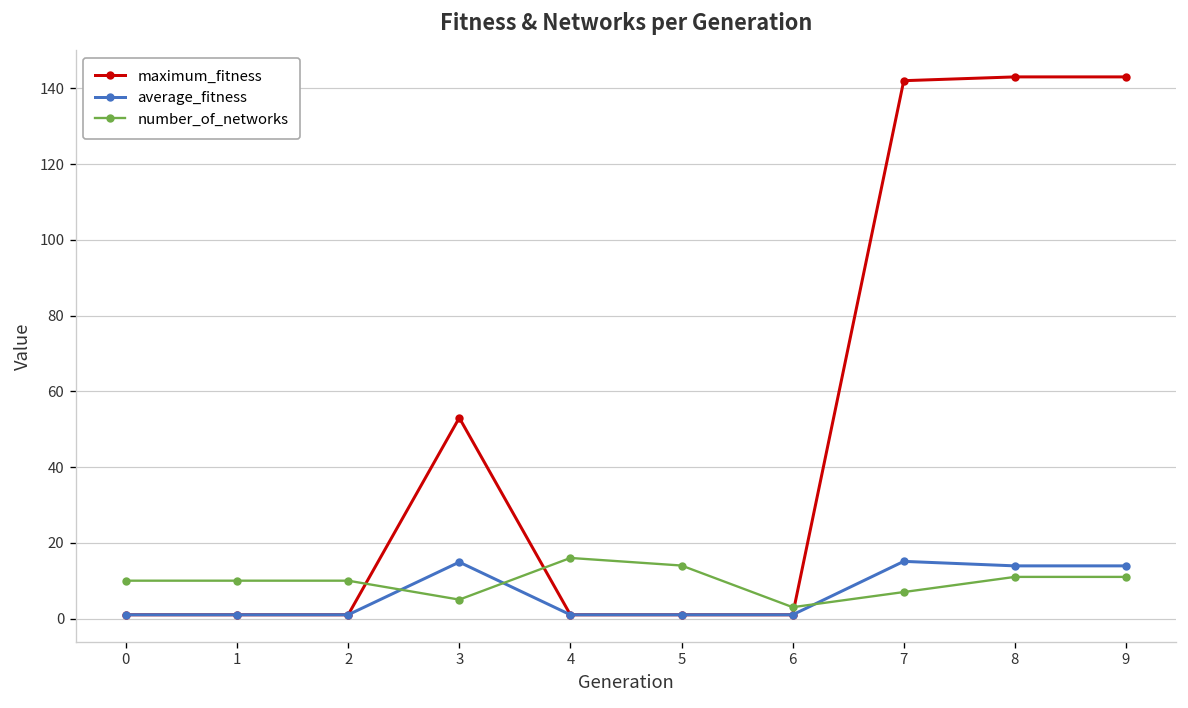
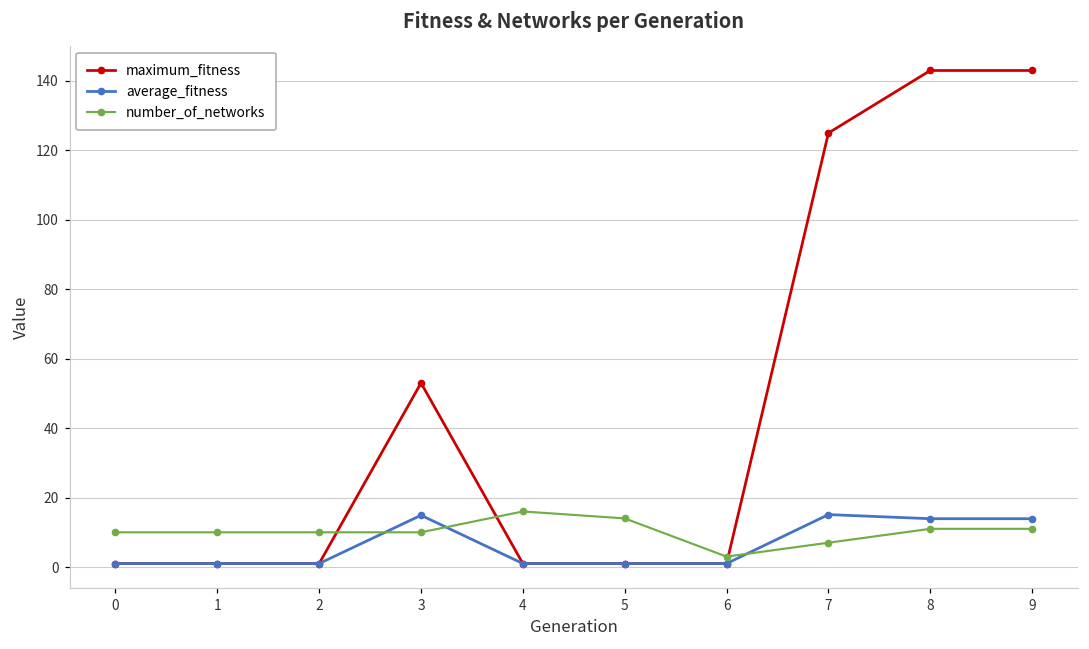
  {
    "maximum_fitness": {
      "3": 53,
-     "7": 142,
+     "7": 125,
      "8": 143,
      "9": 143
    },
    "average_fitness": {
      "3": 15,
      "7": 15,
      "8": 14,
      "9": 14
    },
    "number_of_networks": {
      "0": 10,
      "1": 10,
      "2": 10,
-     "3": 5,
+     "3": 10,
      "4": 16,
      "5": 14,
      "6": 3,
      "7": 7,
      "8": 11,
      "9": 11
    }
  }
